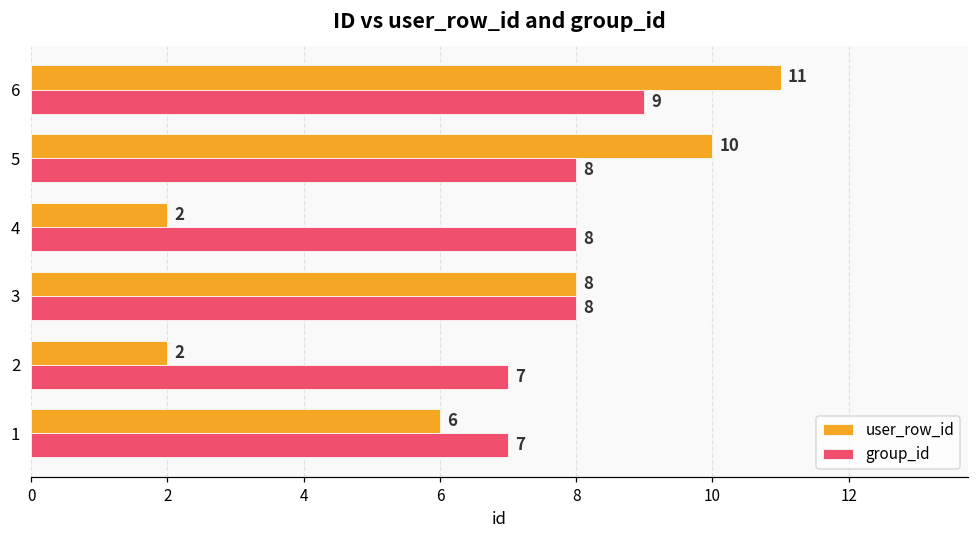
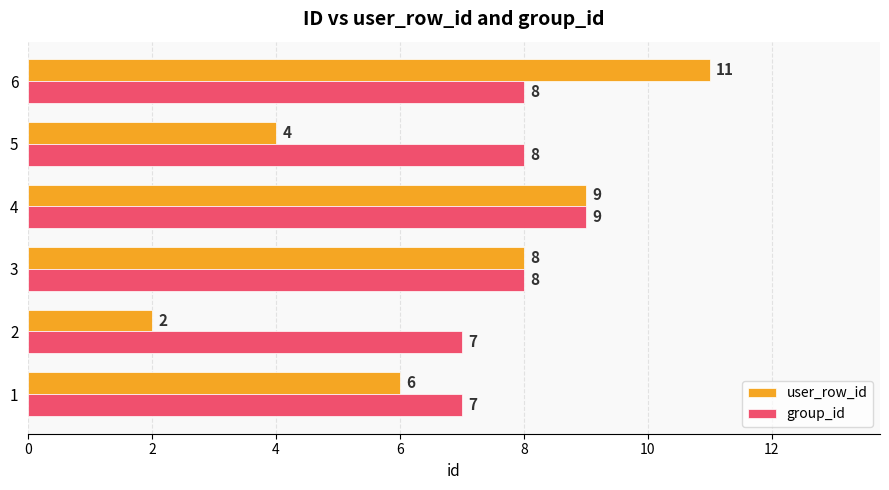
  {
    "user_row_id": {
      "6": 11,
-     "5": 10,
-     "4": 2,
+     "5": 4,
+     "4": 9,
      "3": 8,
      "2": 2,
      "1": 6
    },
    "group_id": {
-     "6": 9,
+     "6": 8,
      "5": 8,
-     "4": 8,
+     "4": 9,
      "3": 8,
      "2": 7,
      "1": 7
    }
  }
